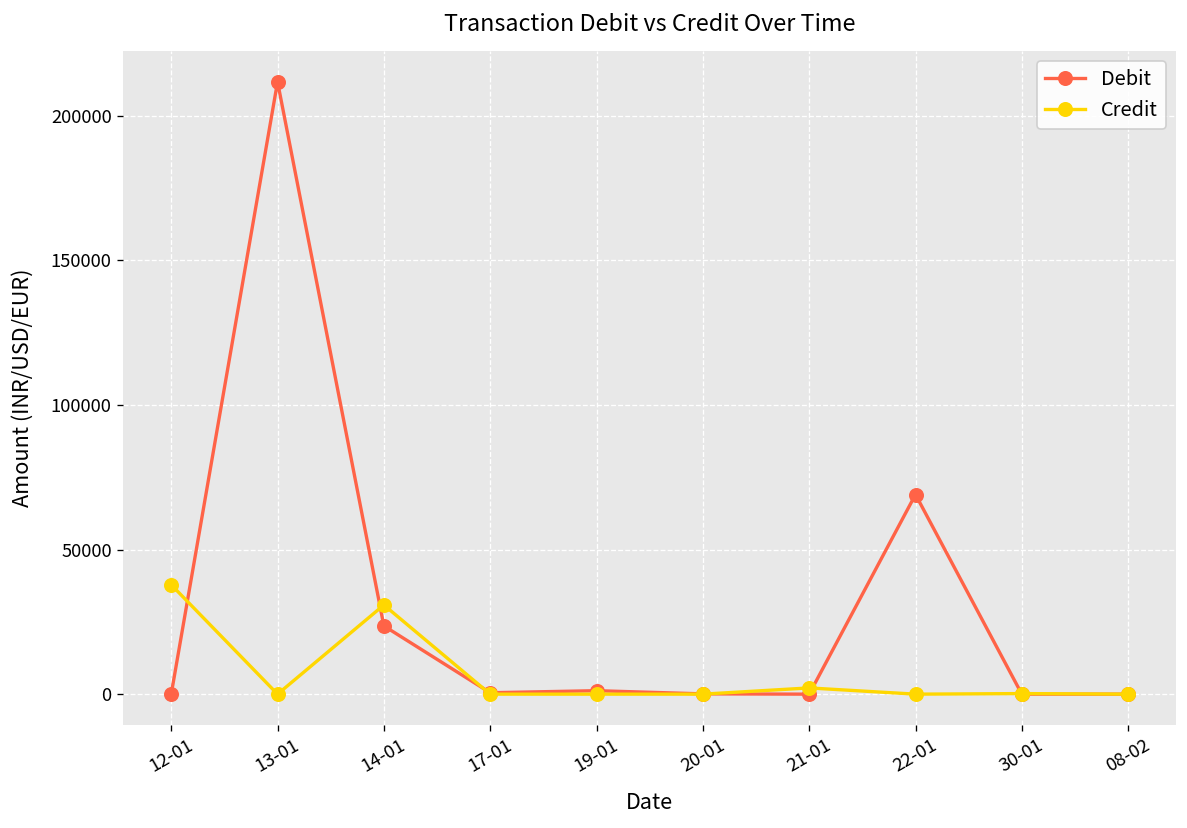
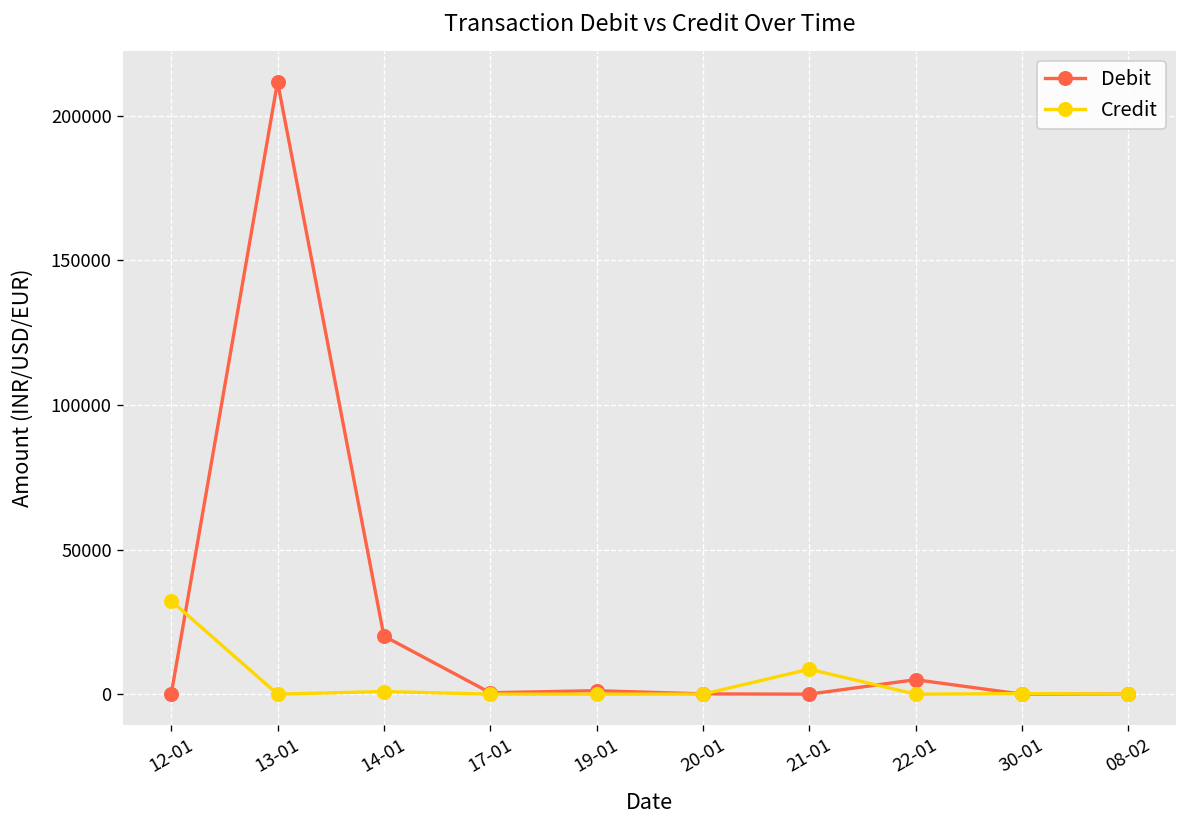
  {
    "Debit": {
      "12-01": 0,
      "13-01": 212000,
-     "14-01": 24000,
+     "14-01": 20000,
      "19-01": 1000,
      "21-01": 0,
-     "22-01": 69000
+     "22-01": 5000
    },
    "Credit": {
-     "12-01": 38000,
+     "12-01": 32000,
      "13-01": 0,
-     "14-01": 31000,
+     "14-01": 1000,
      "19-01": 0,
-     "21-01": 2000,
+     "21-01": 9000,
      "22-01": 0
    }
  }
